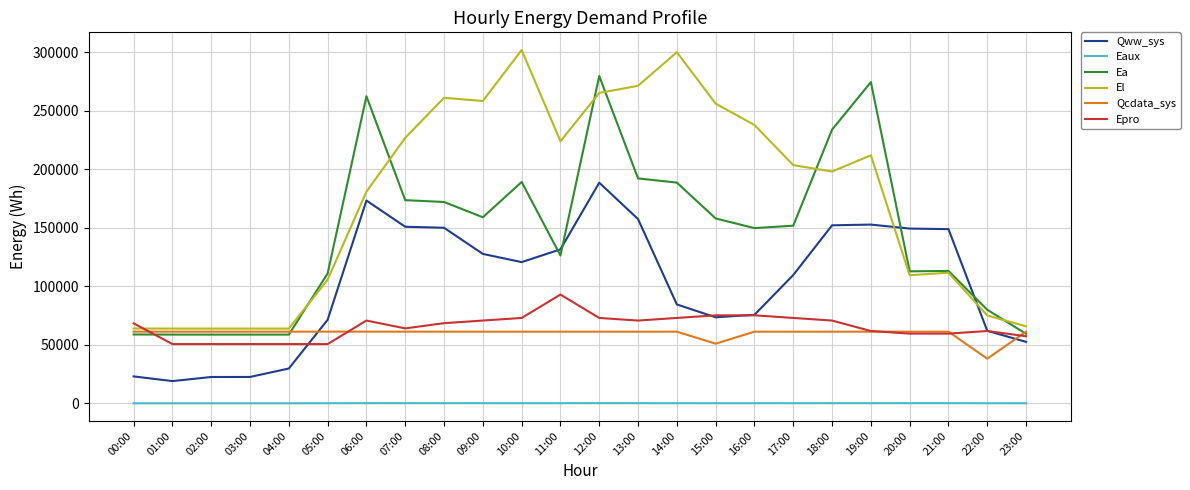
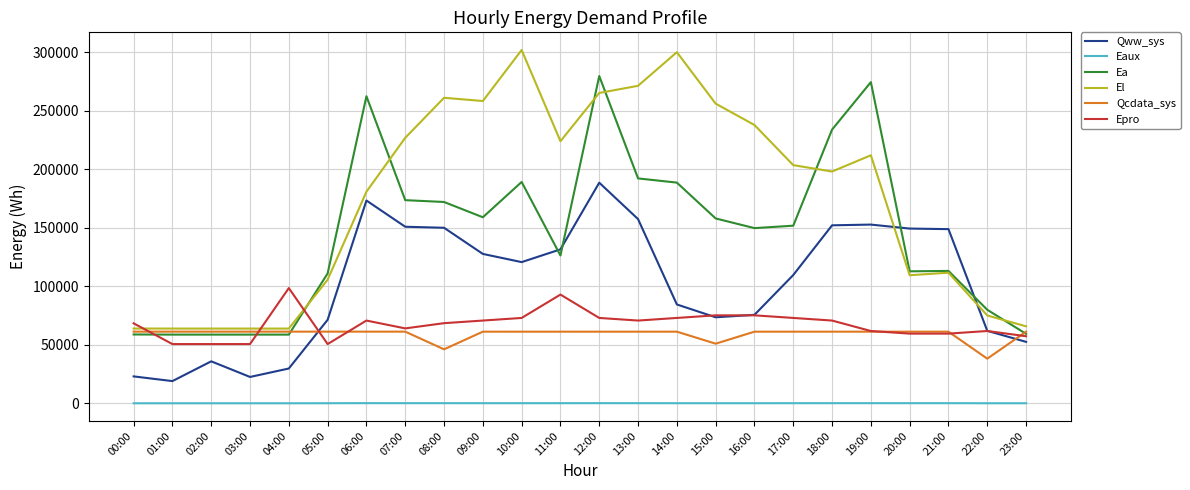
  {
    "Qww_sys": {
      "00:00": 23000,
      "01:00": 19000,
-     "02:00": 22000,
+     "02:00": 36000,
      "03:00": 23000,
      "04:00": 30000,
      "05:00": 71000,
      "06:00": 173000,
      "07:00": 151000,
      "08:00": 150000,
      "09:00": 128000,
      "10:00": 121000,
      "11:00": 132000,
      "12:00": 189000,
      "13:00": 158000,
      "14:00": 85000,
      "17:00": 110000,
      "18:00": 152000,
      "19:00": 153000,
      "20:00": 149000,
      "21:00": 149000,
      "23:00": 53000
    },
    "Eaux": {
      "00:00": 0,
      "01:00": 0,
      "02:00": 0,
      "03:00": 0,
      "04:00": 0,
      "05:00": 0,
      "06:00": 0,
      "07:00": 0,
      "08:00": 0,
      "09:00": 0,
      "10:00": 0,
      "11:00": 0,
      "12:00": 0,
      "13:00": 0,
      "14:00": 0,
      "15:00": 0,
      "16:00": 0,
      "17:00": 0,
      "18:00": 0,
      "19:00": 0,
      "20:00": 0,
      "21:00": 0,
      "22:00": 0,
      "23:00": 0
    },
    "Ea": {
      "00:00": 59000,
      "01:00": 59000,
      "02:00": 59000,
      "03:00": 59000,
      "04:00": 59000,
      "05:00": 111000,
      "06:00": 263000,
      "07:00": 174000,
      "08:00": 172000,
      "09:00": 159000,
      "10:00": 189000,
      "11:00": 126000,
      "12:00": 280000,
      "13:00": 192000,
      "14:00": 189000,
      "15:00": 158000,
      "16:00": 150000,
      "17:00": 152000,
      "18:00": 234000,
      "19:00": 275000,
      "20:00": 113000,
      "22:00": 80000
    },
    "El": {
      "00:00": 64000,
      "01:00": 64000,
      "02:00": 64000,
      "03:00": 64000,
      "04:00": 64000,
      "05:00": 106000,
      "06:00": 181000,
      "07:00": 227000,
      "08:00": 261000,
      "09:00": 258000,
      "10:00": 302000,
      "11:00": 224000,
      "12:00": 265000,
      "13:00": 272000,
      "14:00": 300000,
      "15:00": 256000,
      "16:00": 238000,
      "17:00": 204000,
      "18:00": 198000,
      "19:00": 212000,
      "20:00": 110000,
      "22:00": 75000,
      "23:00": 66000
    },
    "Qcdata_sys": {
      "00:00": 61000,
      "01:00": 61000,
      "02:00": 61000,
      "03:00": 61000,
      "04:00": 61000,
      "05:00": 61000,
      "06:00": 61000,
      "07:00": 61000,
-     "08:00": 61000,
+     "08:00": 46000,
      "09:00": 61000,
      "10:00": 61000,
      "11:00": 61000,
      "12:00": 61000,
      "13:00": 61000,
      "14:00": 61000,
      "15:00": 51000,
      "16:00": 61000,
      "17:00": 61000,
      "18:00": 61000,
      "22:00": 38000
    },
    "Epro": {
      "00:00": 68000,
      "01:00": 51000,
      "02:00": 51000,
      "03:00": 51000,
-     "04:00": 51000,
+     "04:00": 99000,
      "05:00": 51000,
      "06:00": 71000,
      "07:00": 64000,
      "08:00": 69000,
      "09:00": 71000,
      "10:00": 73000,
      "11:00": 93000,
      "12:00": 73000,
      "13:00": 71000,
      "14:00": 73000,
      "17:00": 73000,
      "18:00": 71000
    }
  }
